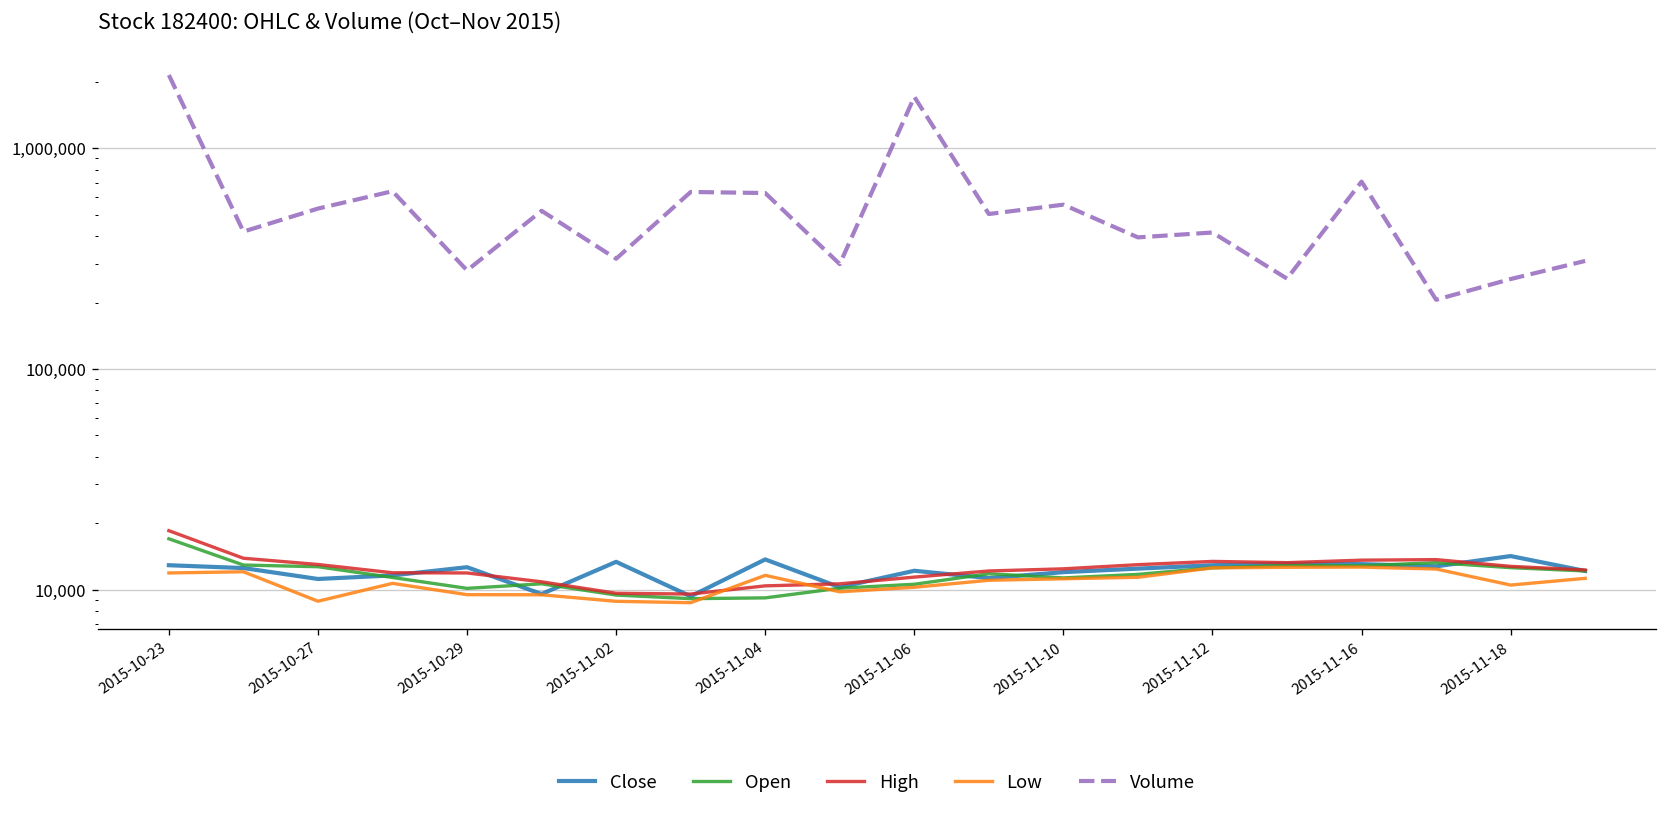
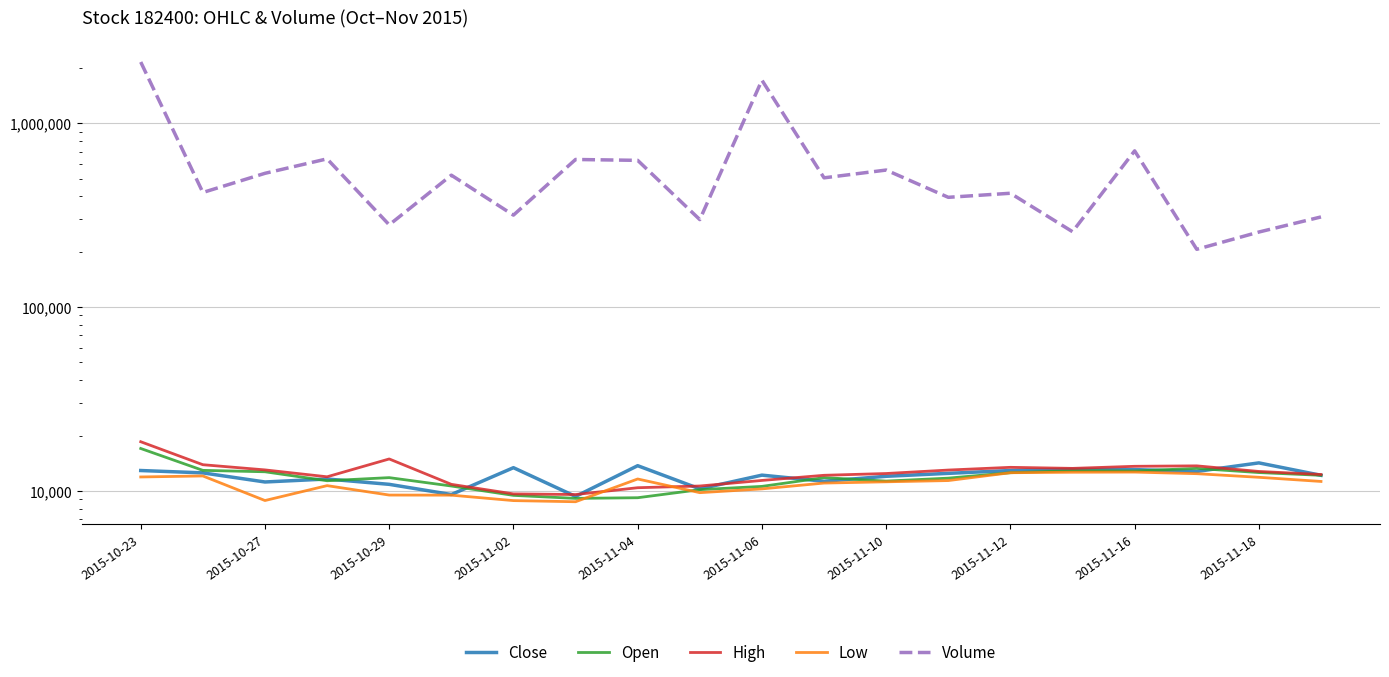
  {
    "Close": {
      "2015-10-23": "13,000",
      "2015-10-27": "11,000",
-     "2015-10-29": "13,000",
+     "2015-10-29": "11,000",
      "2015-11-02": "13,000",
      "2015-11-04": "14,000",
      "2015-11-06": "12,000",
      "2015-11-10": "12,000",
      "2015-11-18": "14,000"
    },
    "Open": {
      "2015-10-23": "17,000",
-     "2015-10-29": "10,000",
+     "2015-10-29": "12,000",
      "2015-11-04": "9,000"
    },
    "High": {
      "2015-10-23": "19,000",
-     "2015-10-29": "12,000",
+     "2015-10-29": "15,000",
      "2015-11-04": "10,000",
      "2015-11-06": "11,000",
      "2015-11-10": "12,000",
      "2015-11-12": "13,000",
      "2015-11-16": "14,000"
    },
    "Low": {
      "2015-10-23": "12,000",
      "2015-10-27": "9,000",
      "2015-10-29": "9,000",
      "2015-11-02": "9,000",
      "2015-11-04": "12,000",
-     "2015-11-18": "10,000"
+     "2015-11-18": "12,000"
    },
    "Volume": {
      "2015-10-23": "2,200,000",
      "2015-10-27": "530,000",
      "2015-10-29": "280,000",
      "2015-11-02": "320,000",
      "2015-11-04": "630,000",
      "2015-11-06": "1,700,000",
      "2015-11-10": "560,000",
      "2015-11-12": "420,000",
      "2015-11-16": "710,000",
      "2015-11-18": "260,000"
    }
  }
